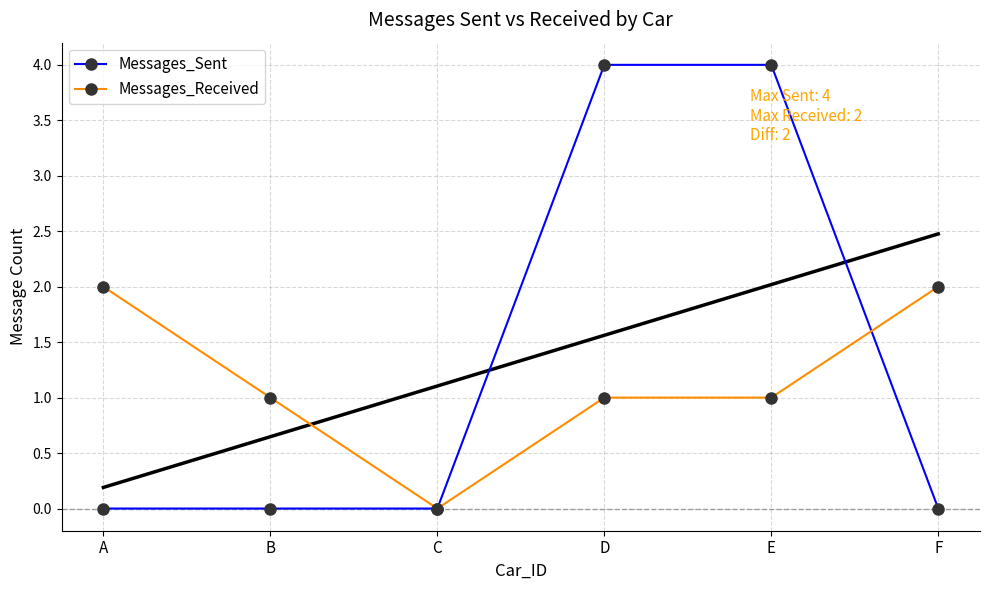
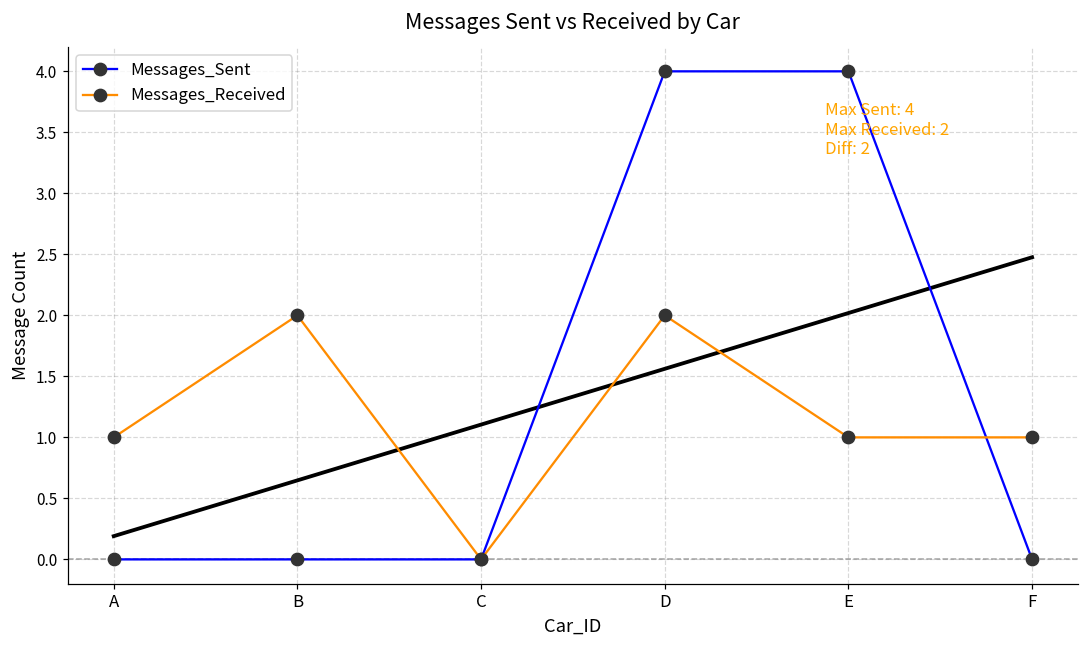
  {
    "Messages_Sent": {
      "A": 0,
      "B": 0,
      "D": 4,
      "F": 0
    },
    "Messages_Received": {
-     "A": 2,
-     "B": 1,
-     "D": 1,
+     "A": 1,
+     "B": 2,
+     "D": 2,
      "E": 1,
-     "F": 2
+     "F": 1
    }
  }
